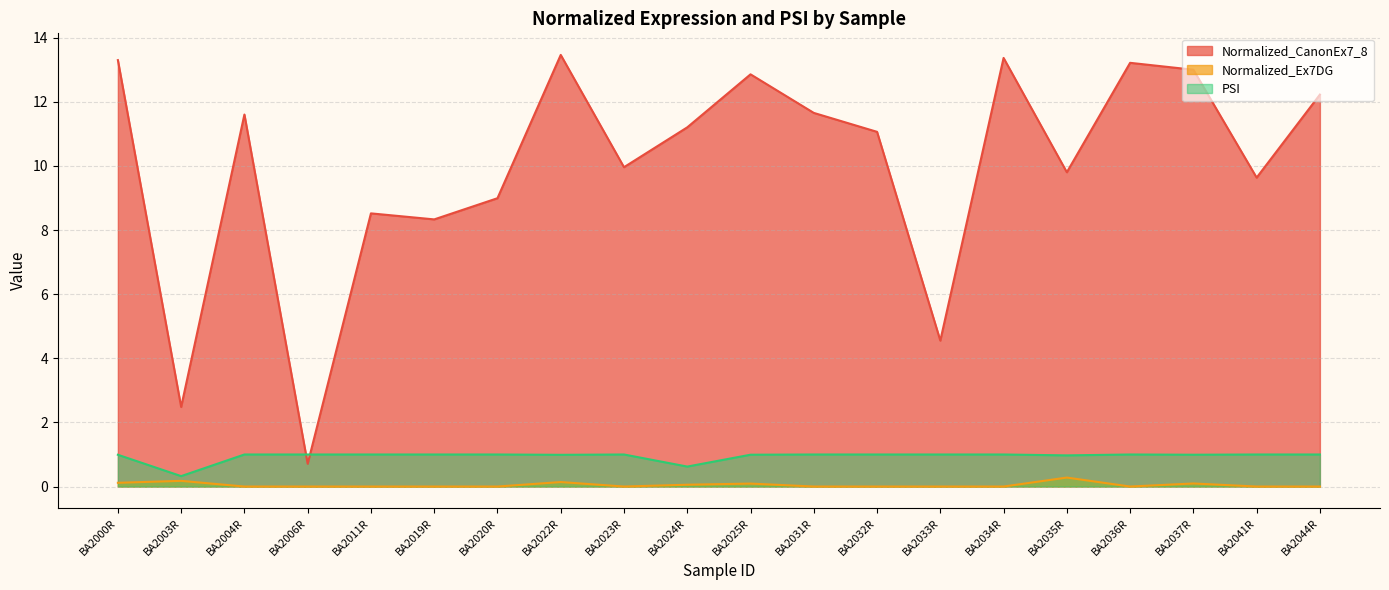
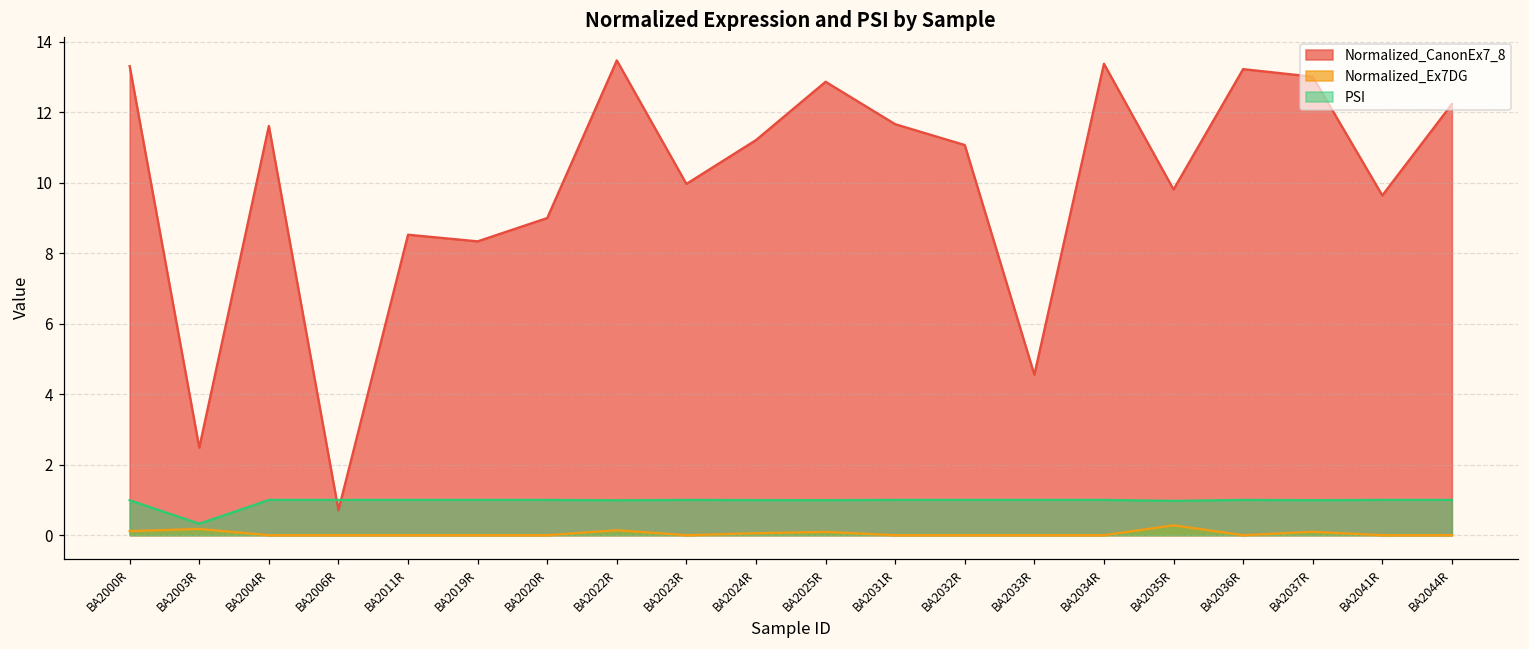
  {
    "Normalized_CanonEx7_8": {
      "BA2000R": 13.3,
      "BA2003R": 2.5,
      "BA2004R": 11.6,
      "BA2006R": 0.7,
      "BA2011R": 8.5,
      "BA2019R": 8.3,
      "BA2020R": 9.0,
      "BA2022R": 13.5,
      "BA2023R": 10.0,
      "BA2024R": 11.2,
      "BA2025R": 12.9,
      "BA2031R": 11.7,
      "BA2032R": 11.1,
      "BA2033R": 4.6,
      "BA2034R": 13.4,
      "BA2035R": 9.8,
      "BA2036R": 13.2,
      "BA2041R": 9.6
    },
    "Normalized_Ex7DG": {
      "BA2000R": 0.1,
      "BA2003R": 0.2,
      "BA2004R": 0.0,
      "BA2006R": 0.0,
      "BA2011R": 0.0,
      "BA2019R": 0.0,
      "BA2020R": 0.0,
      "BA2022R": 0.1,
      "BA2023R": 0.0,
      "BA2024R": 0.1,
      "BA2025R": 0.1,
      "BA2031R": 0.0,
      "BA2032R": 0.0,
      "BA2033R": 0.0,
      "BA2034R": 0.0,
      "BA2035R": 0.3,
      "BA2036R": 0.0,
      "BA2037R": 0.1,
      "BA2041R": 0.0,
      "BA2044R": 0.0
    },
    "PSI": {
      "BA2000R": 1.0,
      "BA2003R": 0.3,
      "BA2004R": 1.0,
      "BA2006R": 1.0,
      "BA2011R": 1.0,
      "BA2019R": 1.0,
      "BA2020R": 1.0,
      "BA2022R": 1.0,
      "BA2023R": 1.0,
-     "BA2024R": 0.6,
+     "BA2024R": 1.0,
      "BA2025R": 1.0,
      "BA2031R": 1.0,
      "BA2032R": 1.0,
      "BA2033R": 1.0,
      "BA2034R": 1.0,
      "BA2035R": 1.0,
      "BA2036R": 1.0,
      "BA2037R": 1.0,
      "BA2041R": 1.0,
      "BA2044R": 1.0
    }
  }
